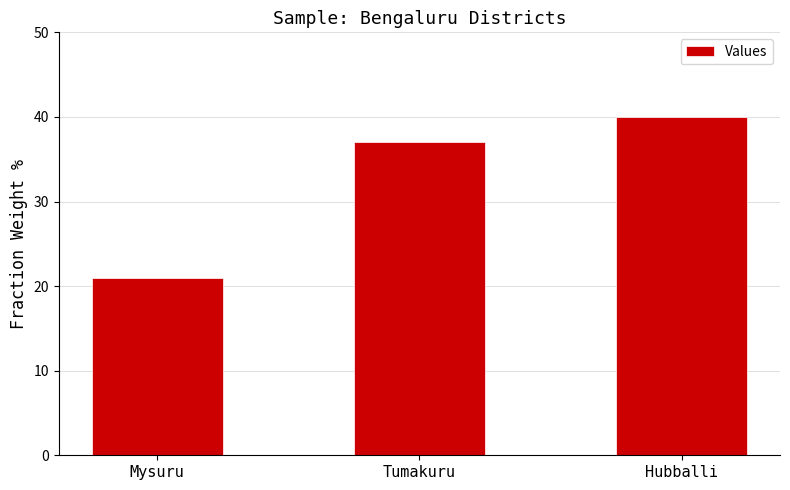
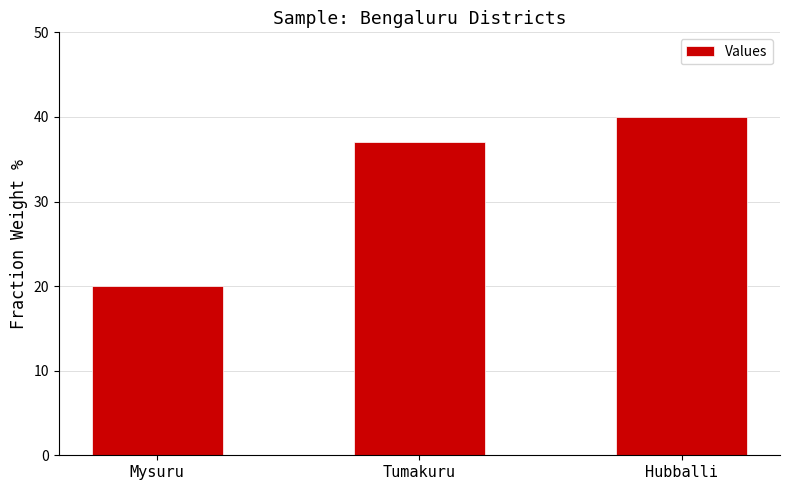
  {
-   "Mysuru": 21,
+   "Mysuru": 20,
    "Tumakuru": 37,
    "Hubballi": 40
  }
